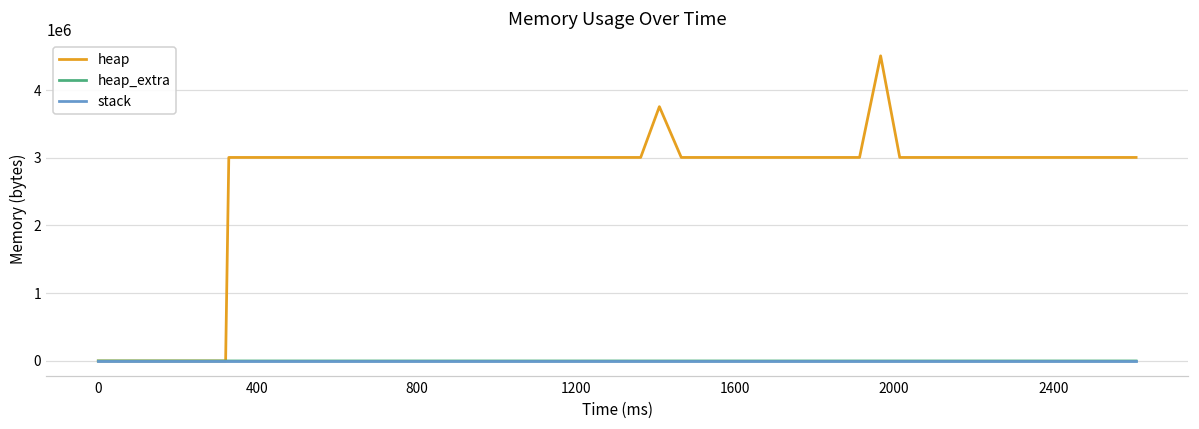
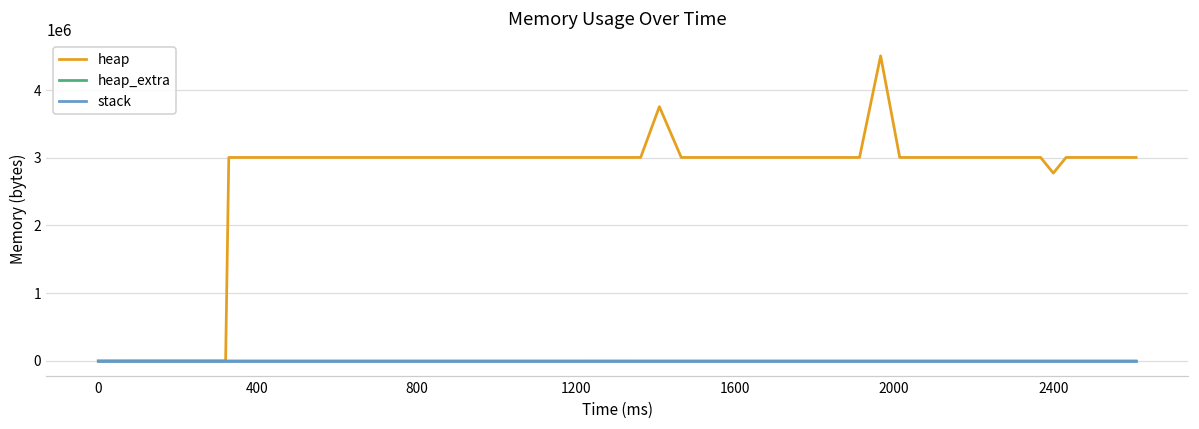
  {
    "heap": {
-     "2400": 3000000
+     "2400": 2800000
    },
    "stack": {
      "2400": 0
    }
  }
